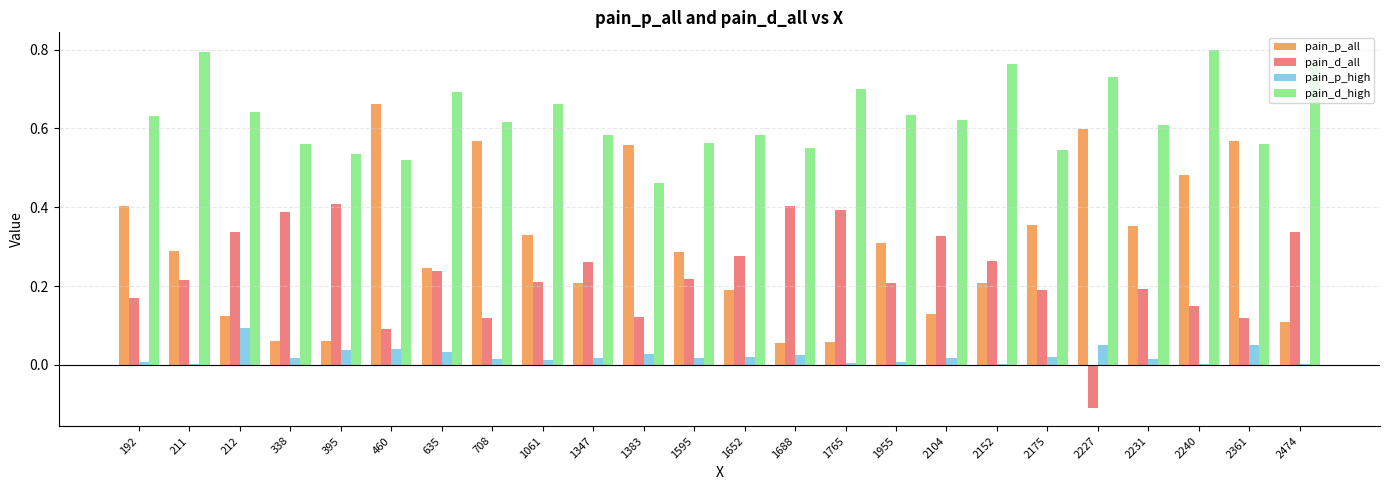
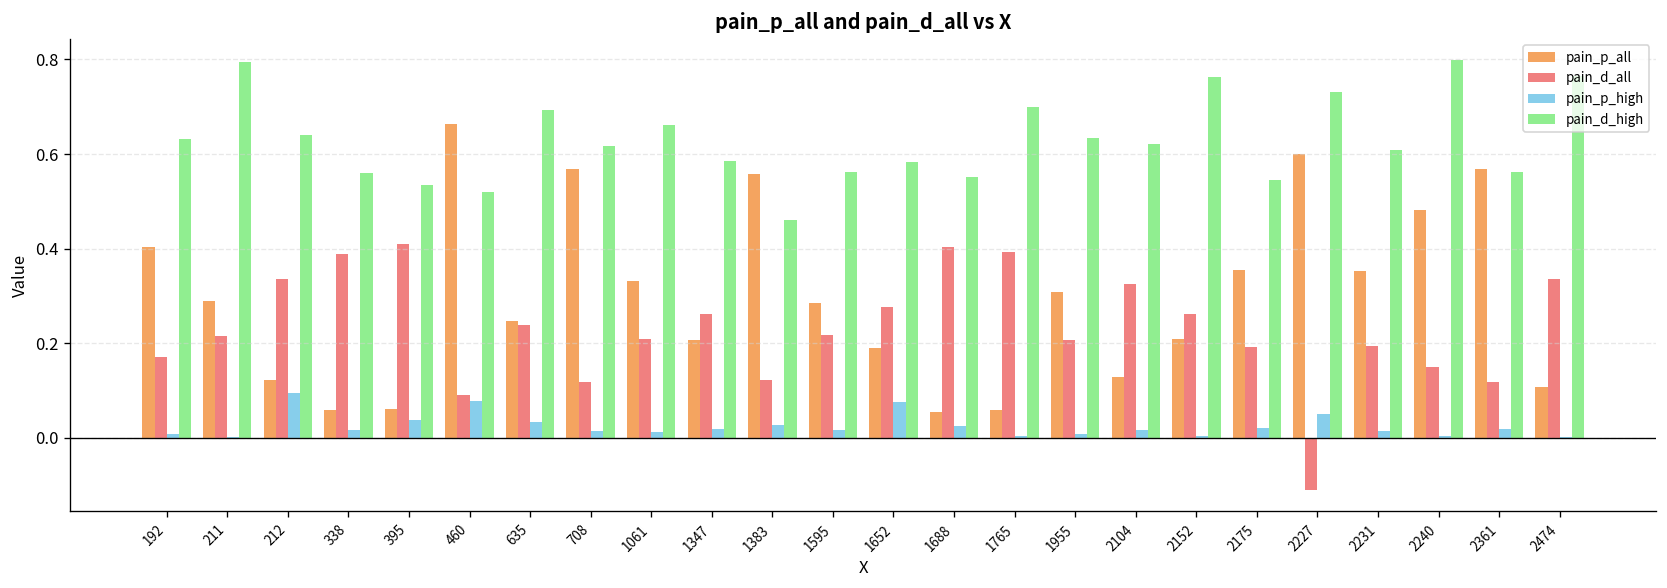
  {
    "pain_p_high": {
      "192": 0.01,
      "212": 0.09,
      "338": 0.02,
      "395": 0.04,
-     "460": 0.04,
+     "460": 0.08,
      "635": 0.03,
      "708": 0.01,
      "1061": 0.01,
      "1347": 0.02,
      "1383": 0.03,
      "1595": 0.02,
-     "1652": 0.02,
+     "1652": 0.08,
      "1688": 0.02,
      "1955": 0.01,
      "2104": 0.02,
      "2175": 0.02,
      "2227": 0.05,
      "2231": 0.01,
-     "2361": 0.05
+     "2361": 0.02
    },
    "pain_d_high": {
      "192": 0.63,
      "211": 0.79,
      "212": 0.64,
      "338": 0.56,
      "395": 0.53,
      "460": 0.52,
      "635": 0.69,
      "708": 0.62,
      "1061": 0.66,
      "1347": 0.58,
      "1383": 0.46,
      "1595": 0.56,
      "1652": 0.58,
      "1688": 0.55,
      "1765": 0.70,
      "1955": 0.63,
      "2104": 0.62,
      "2152": 0.76,
      "2175": 0.55,
      "2227": 0.73,
      "2231": 0.61,
      "2240": 0.80,
      "2361": 0.56
    }
  }
